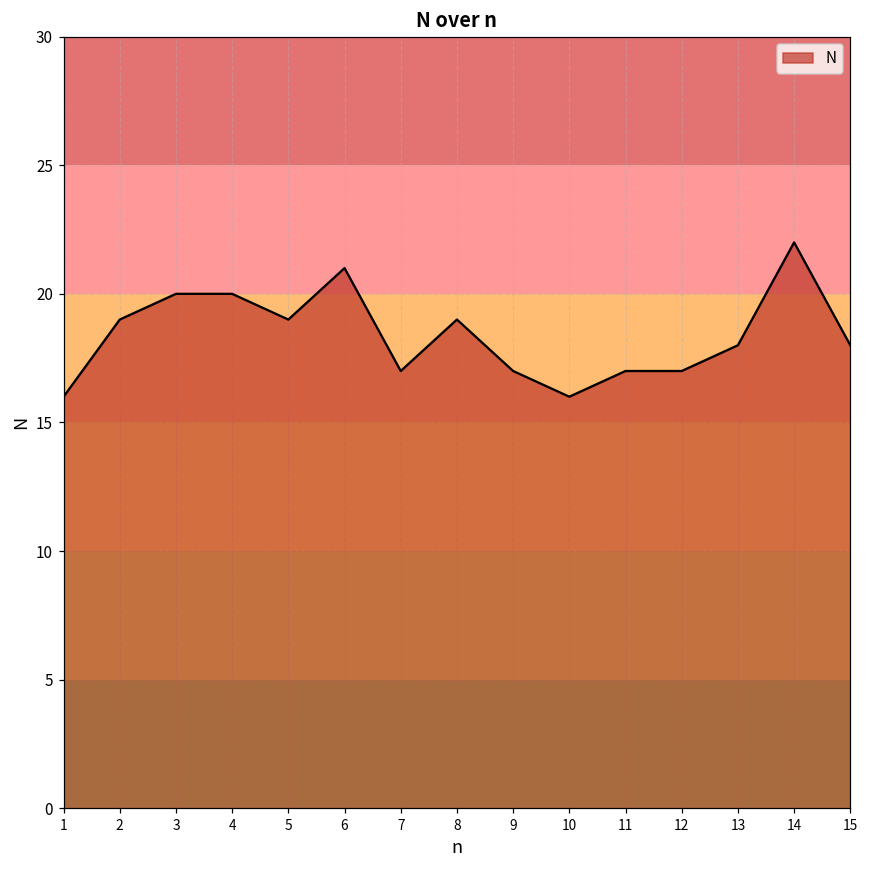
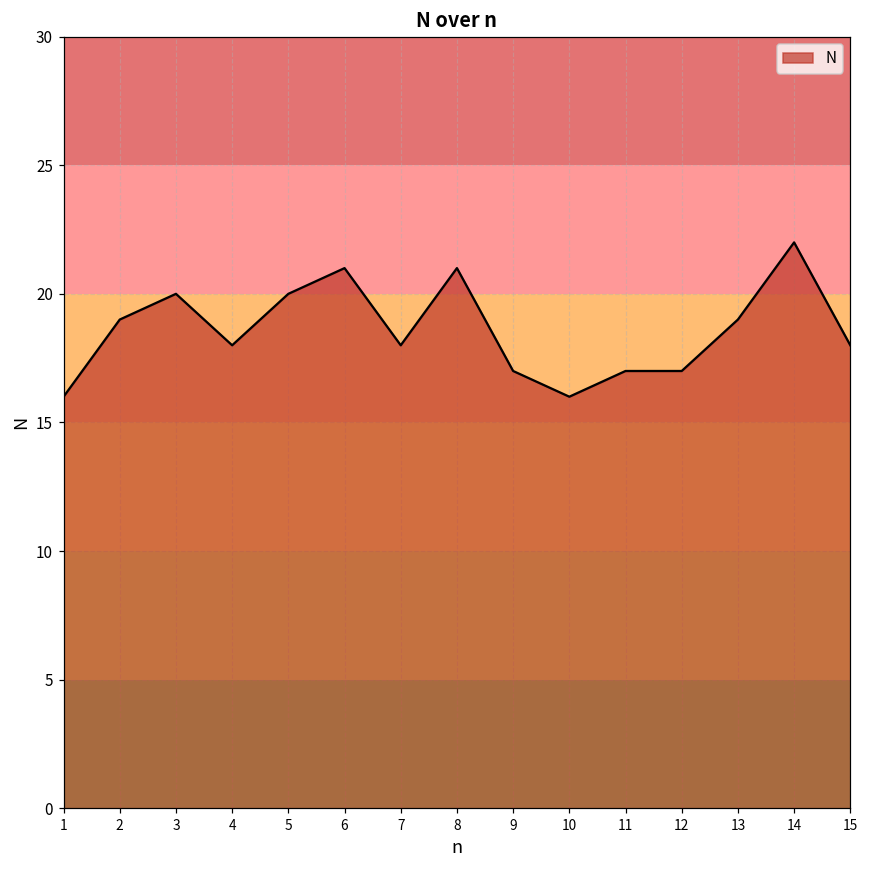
  {
    "1": 16,
    "2": 19,
    "3": 20,
-   "4": 20,
-   "5": 19,
+   "4": 18,
+   "5": 20,
    "6": 21,
-   "7": 17,
-   "8": 19,
+   "7": 18,
+   "8": 21,
    "9": 17,
    "10": 16,
    "11": 17,
    "12": 17,
-   "13": 18,
+   "13": 19,
    "14": 22,
    "15": 18
  }
